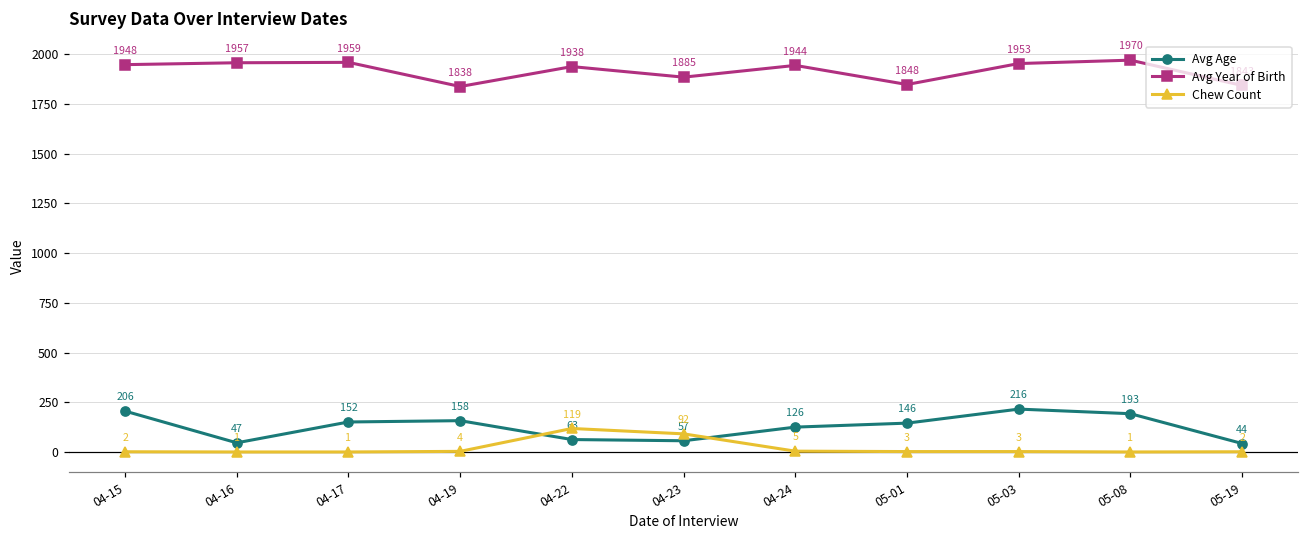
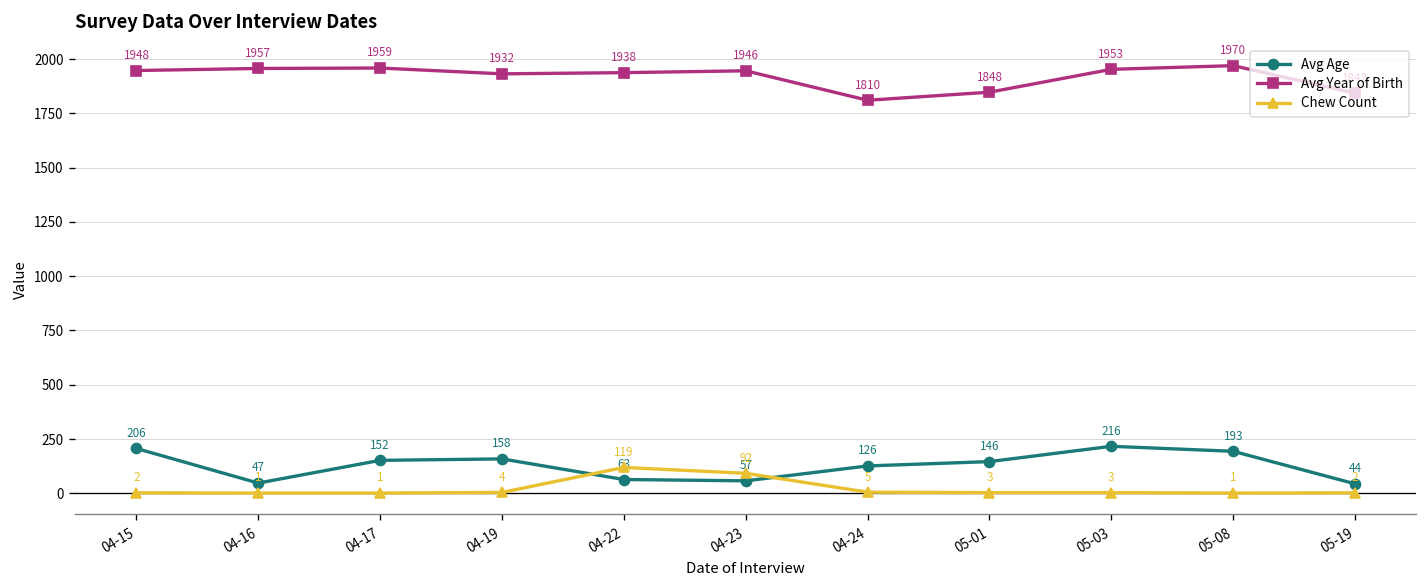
  {
    "Avg Age": {
      "04-15": 206,
      "04-16": 47,
      "04-17": 152,
      "04-19": 158,
      "04-24": 126,
      "05-01": 146,
      "05-03": 216,
      "05-08": 193,
      "05-19": 44
    },
    "Avg Year of Birth": {
      "04-15": 1948,
      "04-16": 1957,
      "04-17": 1959,
-     "04-19": 1838,
+     "04-19": 1932,
      "04-22": 1938,
-     "04-23": 1885,
-     "04-24": 1944,
+     "04-23": 1946,
+     "04-24": 1810,
      "05-01": 1848,
      "05-03": 1953,
      "05-08": 1970
    },
    "Chew Count": {
      "04-15": 2,
      "04-17": 1,
      "04-19": 4,
      "04-22": 119,
      "04-24": 5,
      "05-01": 3,
      "05-03": 3,
      "05-08": 1
    }
  }
